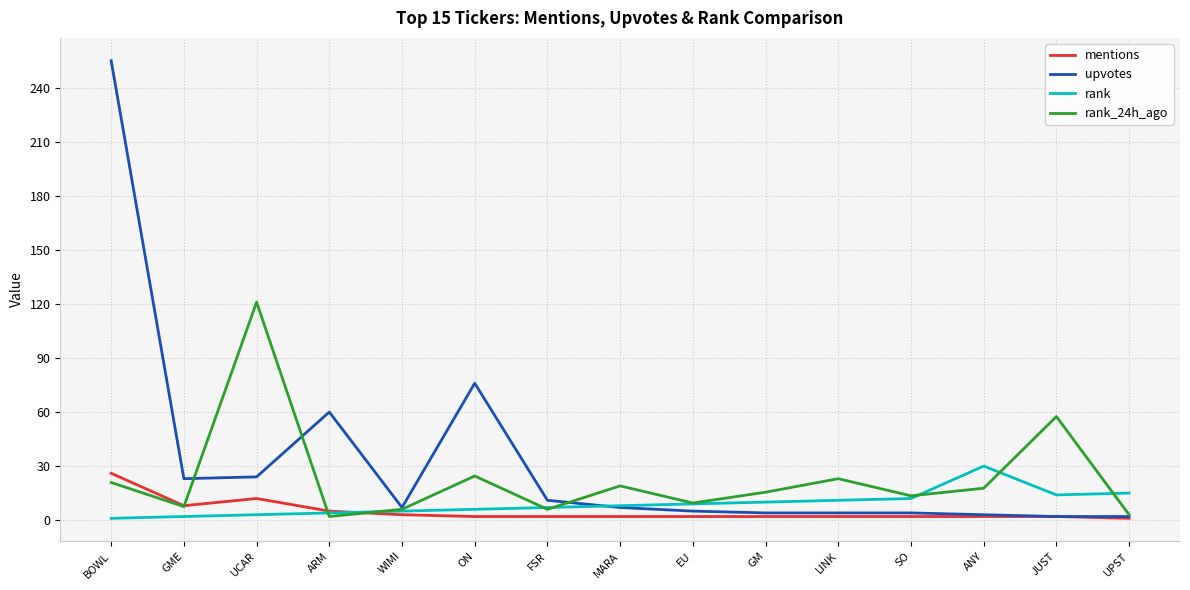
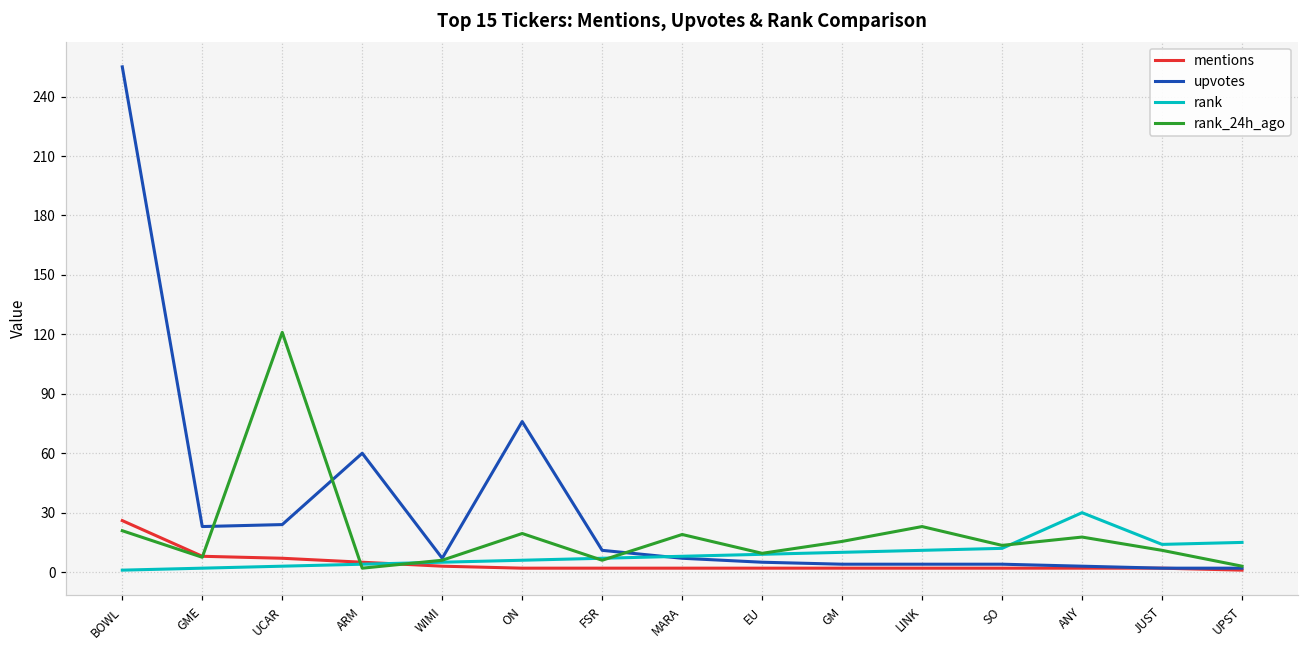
  {
    "mentions": {
      "BOWL": 26,
-     "UCAR": 12,
+     "UCAR": 7,
      "WIMI": 3,
      "ON": 2,
      "FSR": 2,
      "MARA": 2,
      "EU": 2,
      "GM": 2,
      "LINK": 2,
      "SO": 2
    },
    "upvotes": {
      "BOWL": 255,
      "GME": 23,
      "UCAR": 24,
      "ARM": 60,
      "ON": 76,
      "FSR": 11,
      "EU": 5,
      "GM": 4,
      "LINK": 4,
      "SO": 4
    },
    "rank": {
      "BOWL": 1,
      "GME": 2,
      "UCAR": 3,
      "ON": 6,
      "GM": 10,
      "LINK": 11,
      "SO": 12,
      "ANY": 30,
      "JUST": 14,
      "UPST": 15
    },
    "rank_24h_ago": {
      "BOWL": 21,
      "UCAR": 121,
      "ARM": 2,
-     "ON": 25,
+     "ON": 20,
      "MARA": 19,
      "GM": 16,
      "LINK": 23,
      "SO": 14,
      "ANY": 18,
-     "JUST": 58
+     "JUST": 11
    }
  }
